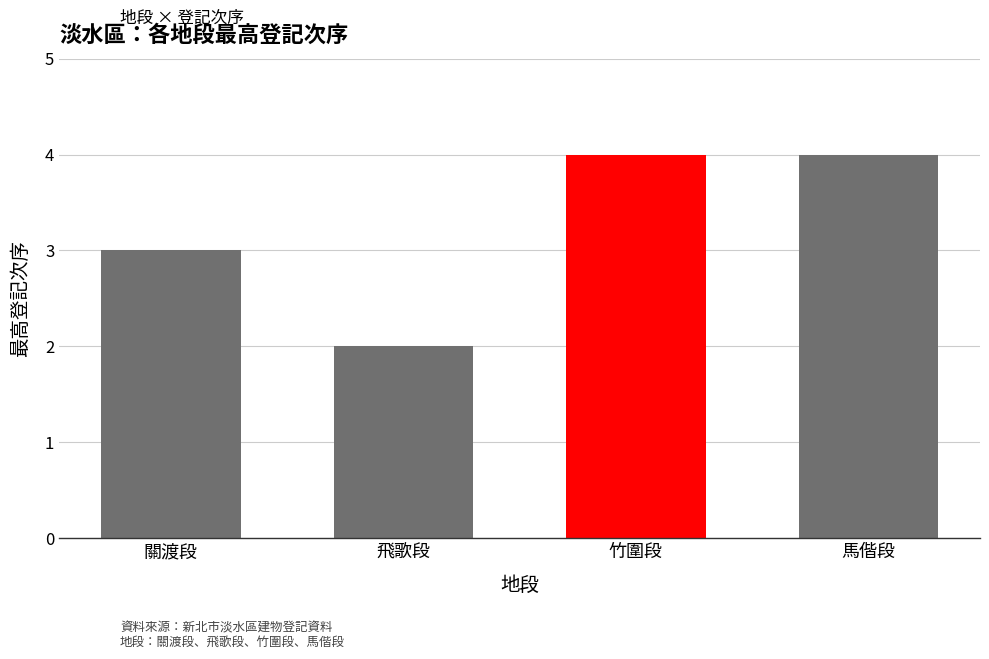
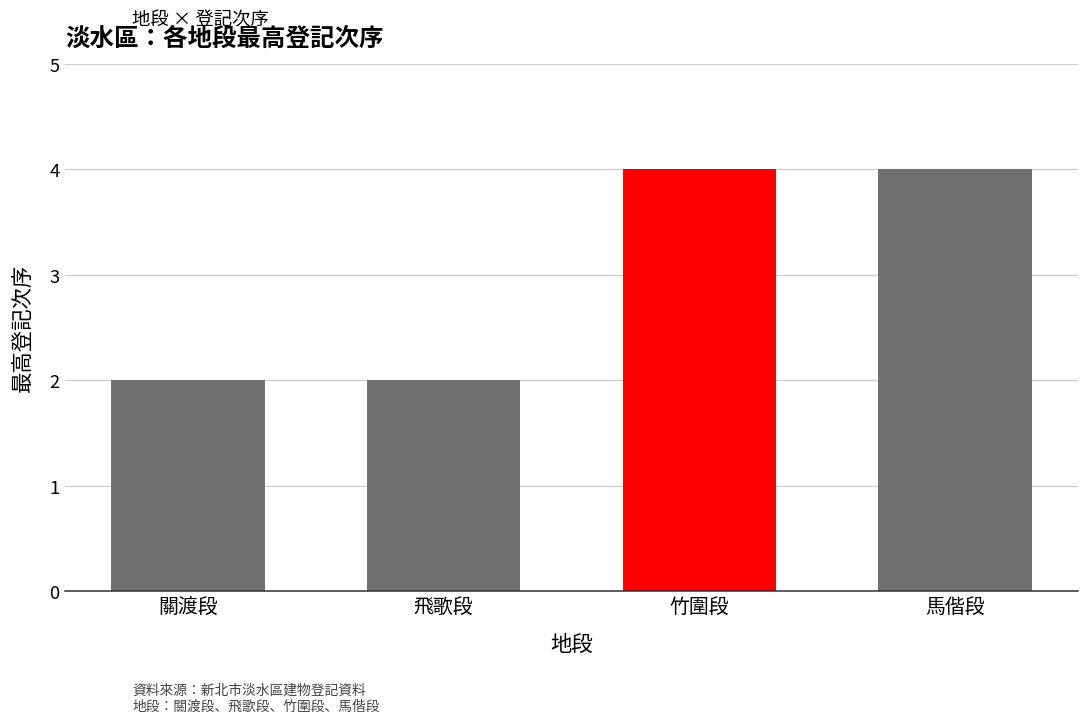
  {
-   "關渡段": 3,
+   "關渡段": 2,
    "飛歌段": 2,
    "竹圍段": 4,
    "馬偕段": 4
  }
